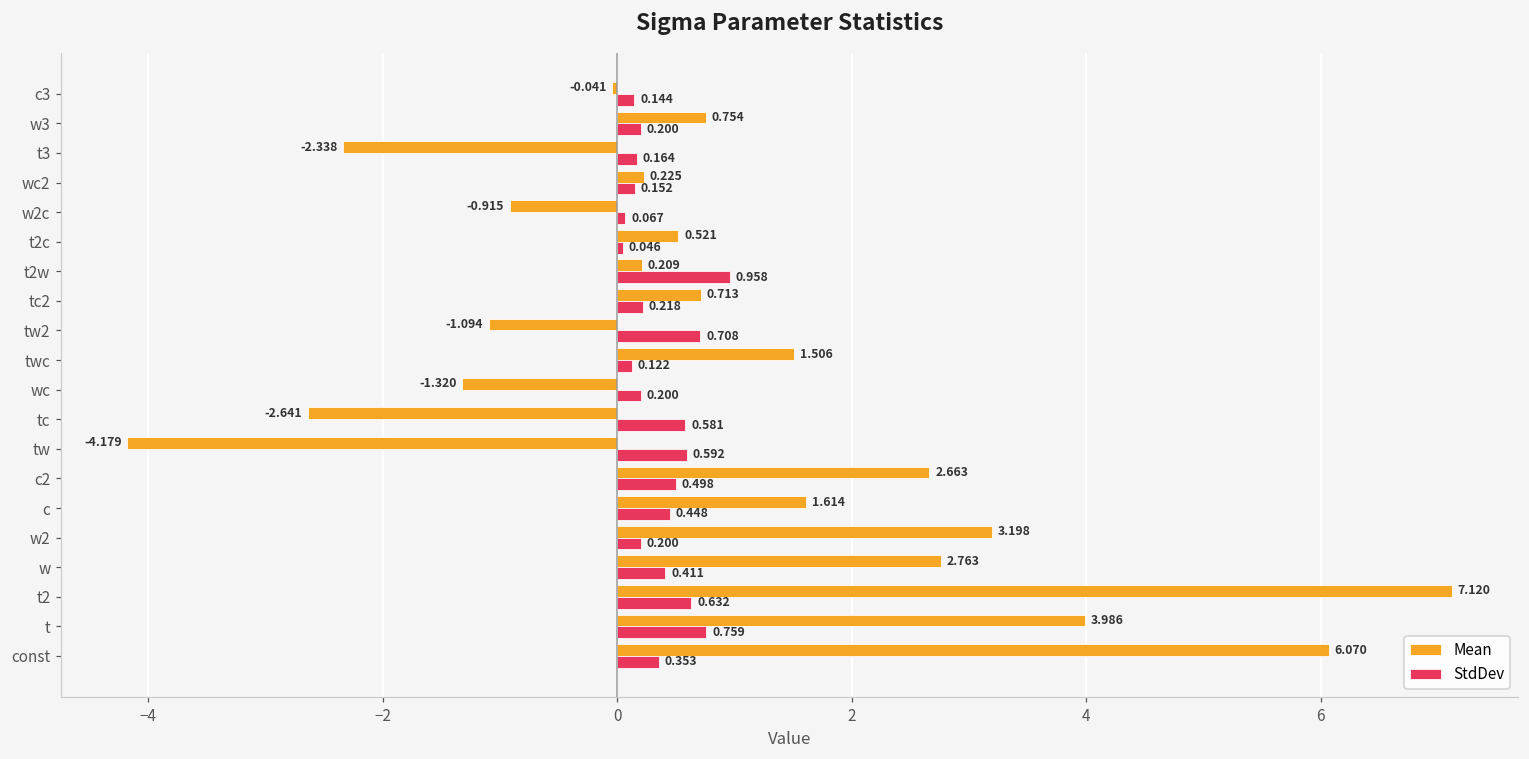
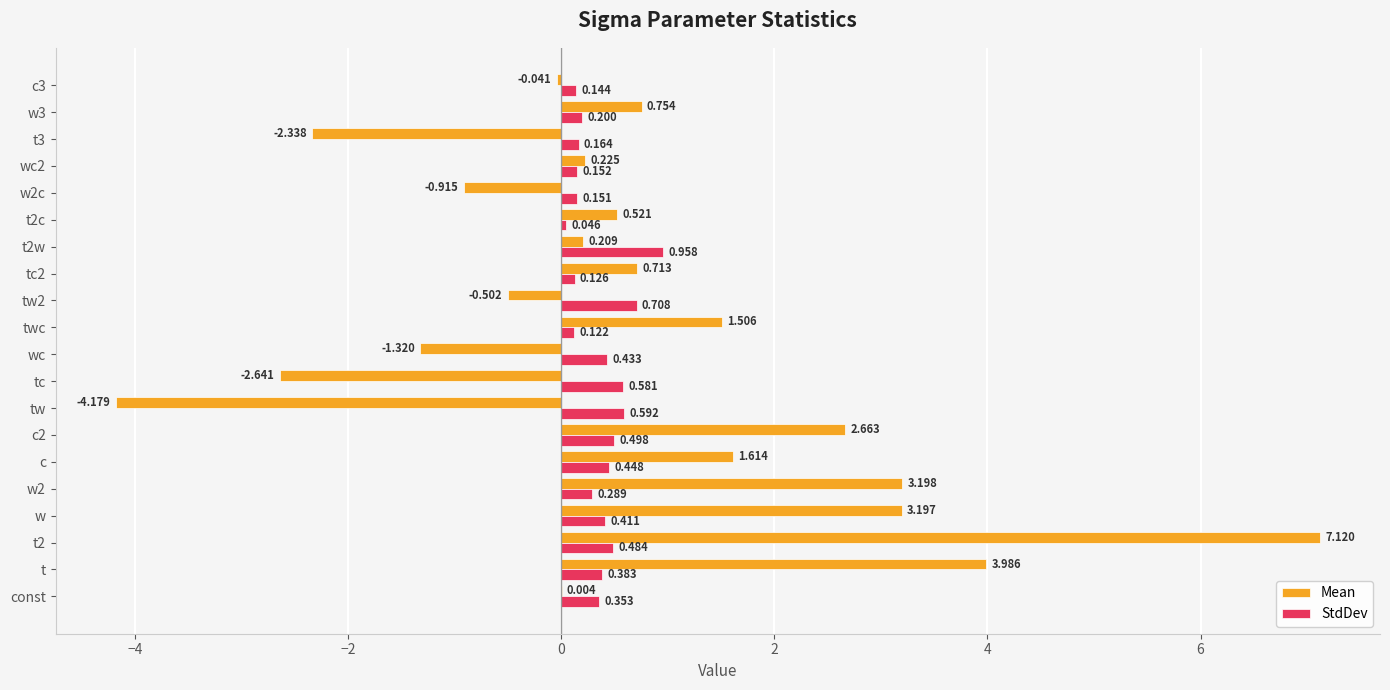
  {
    "Mean": {
      "c3": -0.041,
      "w3": 0.754,
      "t3": -2.338,
      "wc2": 0.225,
      "w2c": -0.915,
      "t2c": 0.521,
      "t2w": 0.209,
      "tc2": 0.713,
-     "tw2": -1.094,
+     "tw2": -0.502,
      "twc": 1.506,
      "wc": -1.320,
      "tc": -2.641,
      "tw": -4.179,
      "c2": 2.663,
      "c": 1.614,
      "w2": 3.198,
-     "w": 2.763,
+     "w": 3.197,
      "t2": 7.120,
      "t": 3.986,
-     "const": 6.070
+     "const": 0.004
    },
    "StdDev": {
      "c3": 0.144,
      "w3": 0.200,
      "t3": 0.164,
      "wc2": 0.152,
-     "w2c": 0.067,
+     "w2c": 0.151,
      "t2c": 0.046,
      "t2w": 0.958,
-     "tc2": 0.218,
+     "tc2": 0.126,
      "tw2": 0.708,
      "twc": 0.122,
-     "wc": 0.200,
+     "wc": 0.433,
      "tc": 0.581,
      "tw": 0.592,
      "c2": 0.498,
      "c": 0.448,
-     "w2": 0.200,
+     "w2": 0.289,
      "w": 0.411,
-     "t2": 0.632,
-     "t": 0.759,
+     "t2": 0.484,
+     "t": 0.383,
      "const": 0.353
    }
  }
